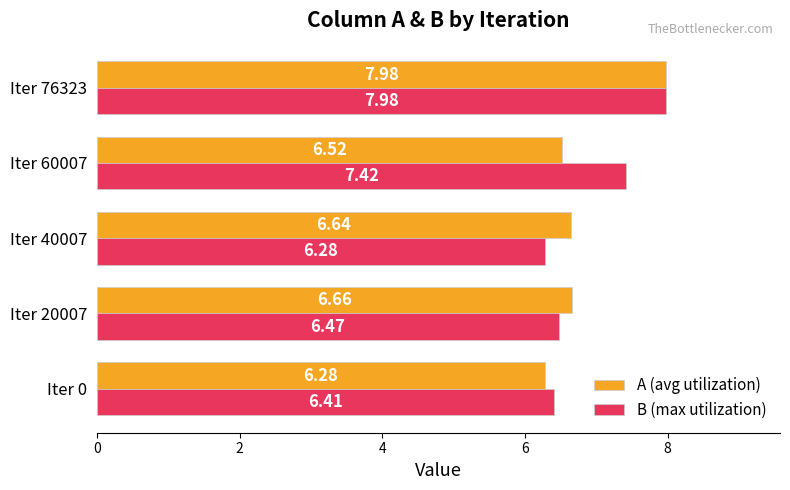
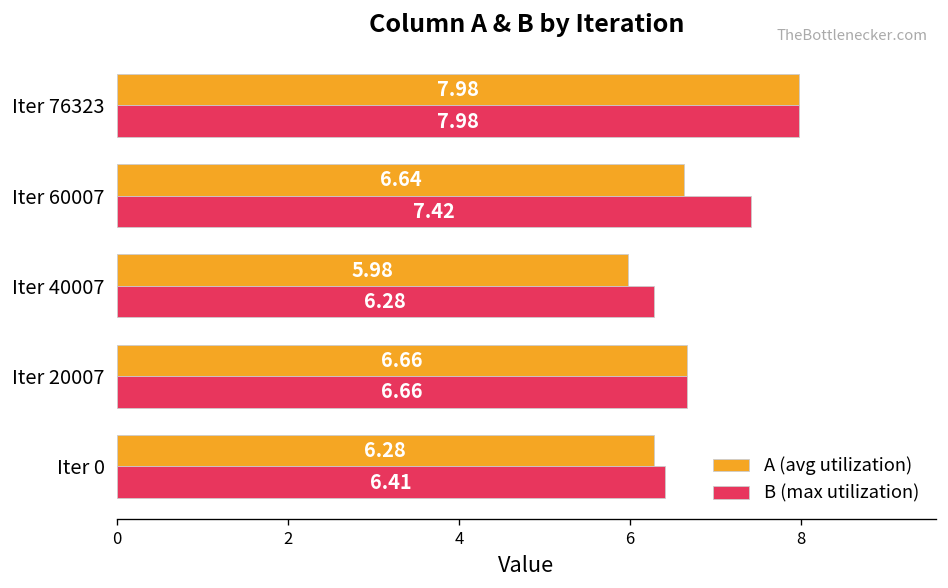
  {
    "A (avg utilization)": {
      "Iter 76323": 7.98,
-     "Iter 60007": 6.52,
-     "Iter 40007": 6.64,
+     "Iter 60007": 6.64,
+     "Iter 40007": 5.98,
      "Iter 20007": 6.66,
      "Iter 0": 6.28
    },
    "B (max utilization)": {
      "Iter 76323": 7.98,
      "Iter 60007": 7.42,
      "Iter 40007": 6.28,
-     "Iter 20007": 6.47,
+     "Iter 20007": 6.66,
      "Iter 0": 6.41
    }
  }
